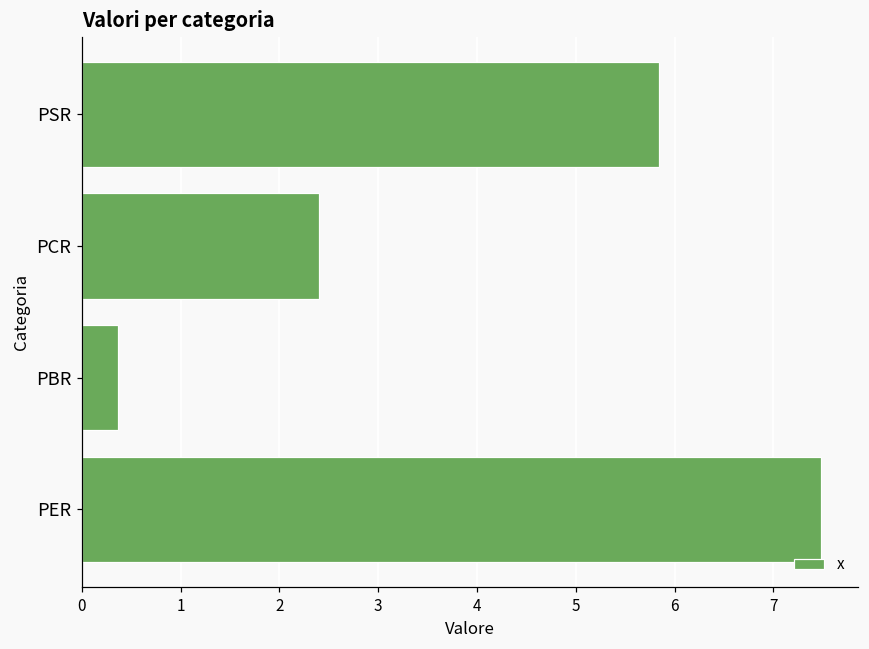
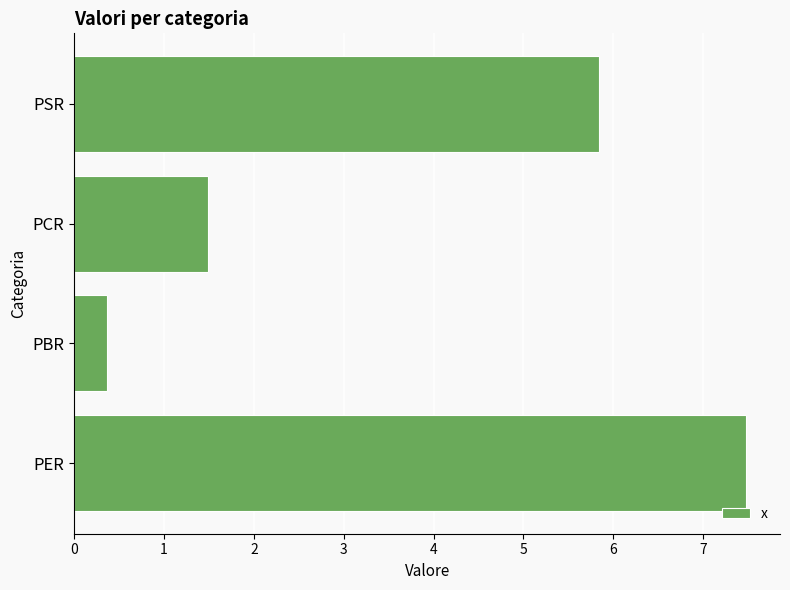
  {
    "PSR": 5.8,
-   "PCR": 2.4,
+   "PCR": 1.5,
    "PBR": 0.4,
    "PER": 7.5
  }
